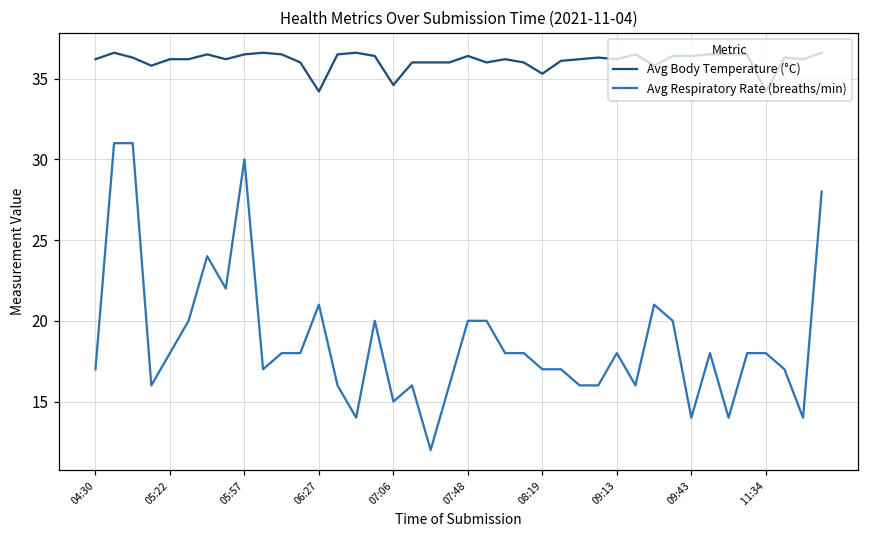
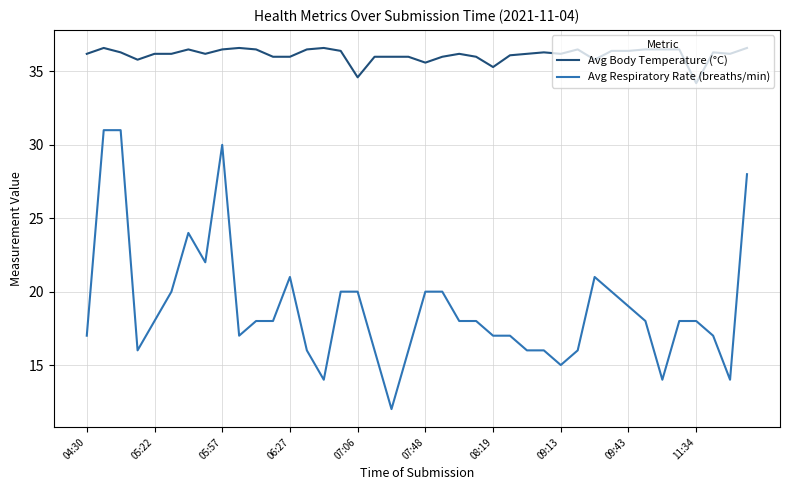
  {
    "Avg Body Temperature (°C)": {
      "05:57": 36.5,
-     "06:27": 34.2,
+     "06:27": 36.0,
      "07:06": 34.6,
-     "07:48": 36.4,
+     "07:48": 35.6,
      "08:19": 35.3
    },
    "Avg Respiratory Rate (breaths/min)": {
      "05:57": 30,
      "06:27": 21,
-     "07:06": 15,
+     "07:06": 20,
      "07:48": 20,
      "08:19": 17,
-     "09:13": 18,
-     "09:43": 14,
+     "09:13": 15,
+     "09:43": 19,
      "11:34": 18
    }
  }
